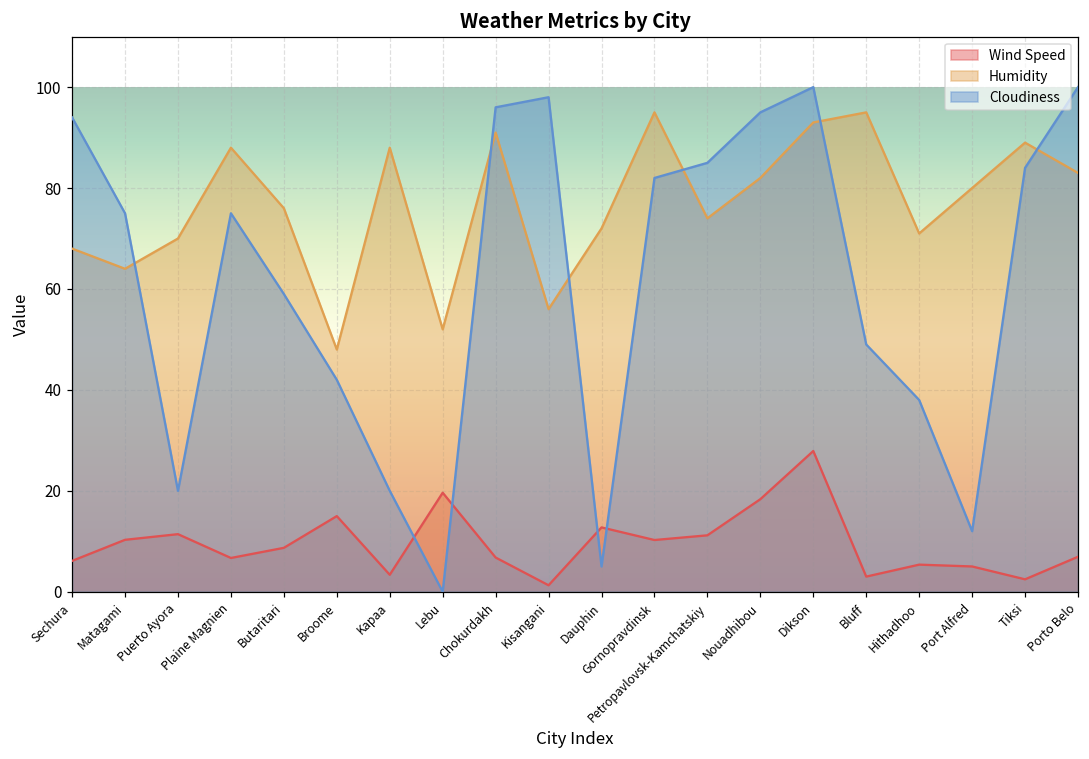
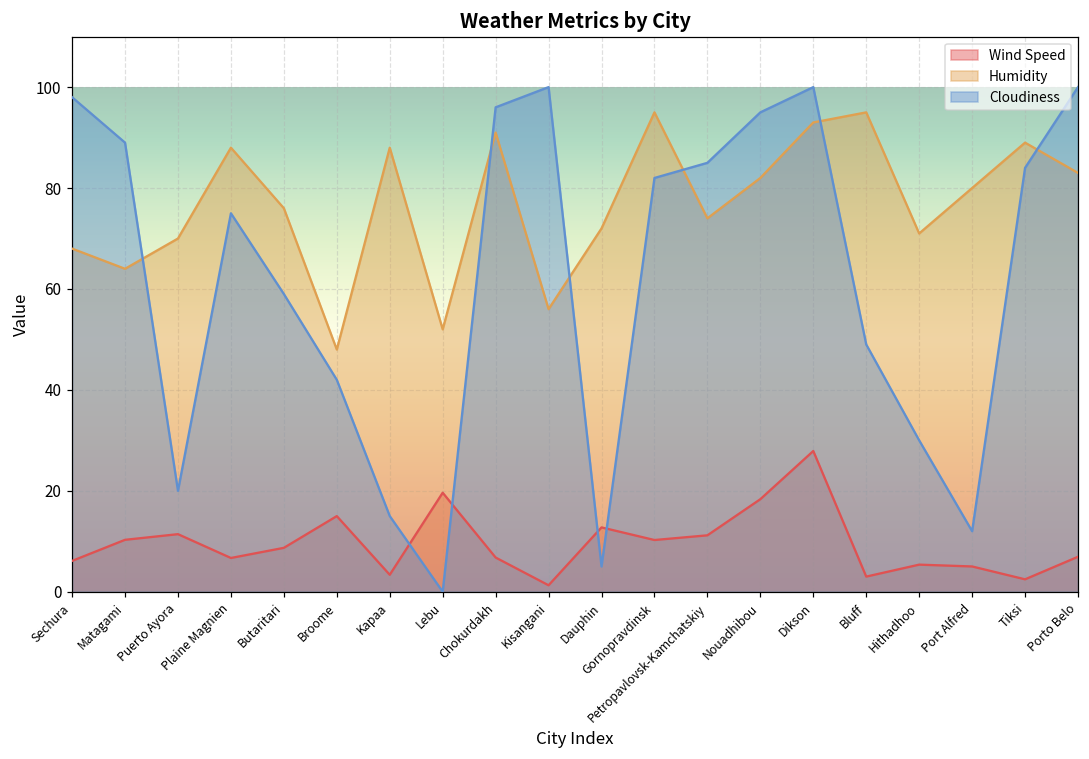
  {
    "Cloudiness": {
-     "Sechura": 94,
-     "Matagami": 75,
+     "Sechura": 98,
+     "Matagami": 89,
      "Puerto Ayora": 20,
      "Plaine Magnien": 75,
      "Butaritari": 59,
      "Broome": 42,
-     "Kapaa": 20,
+     "Kapaa": 15,
      "Lebu": 0,
      "Chokurdakh": 96,
-     "Kisangani": 98,
+     "Kisangani": 100,
      "Dauphin": 5,
      "Gornopravdinsk": 82,
      "Petropavlovsk-Kamchatskiy": 85,
      "Nouadhibou": 95,
      "Dikson": 100,
      "Bluff": 49,
-     "Hithadhoo": 38,
+     "Hithadhoo": 30,
      "Port Alfred": 12,
      "Tiksi": 84,
      "Porto Belo": 100
    }
  }
